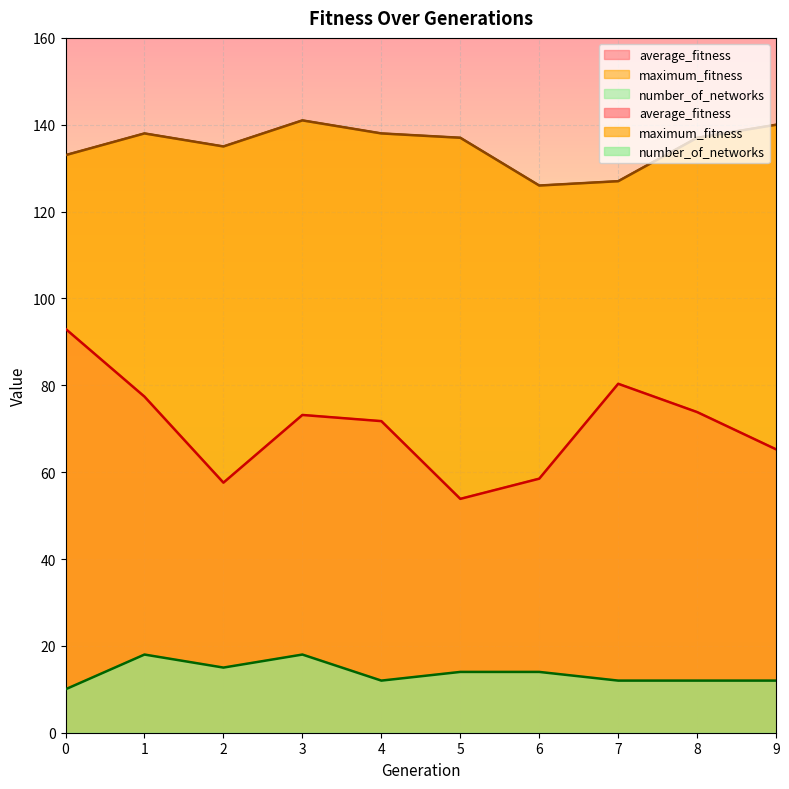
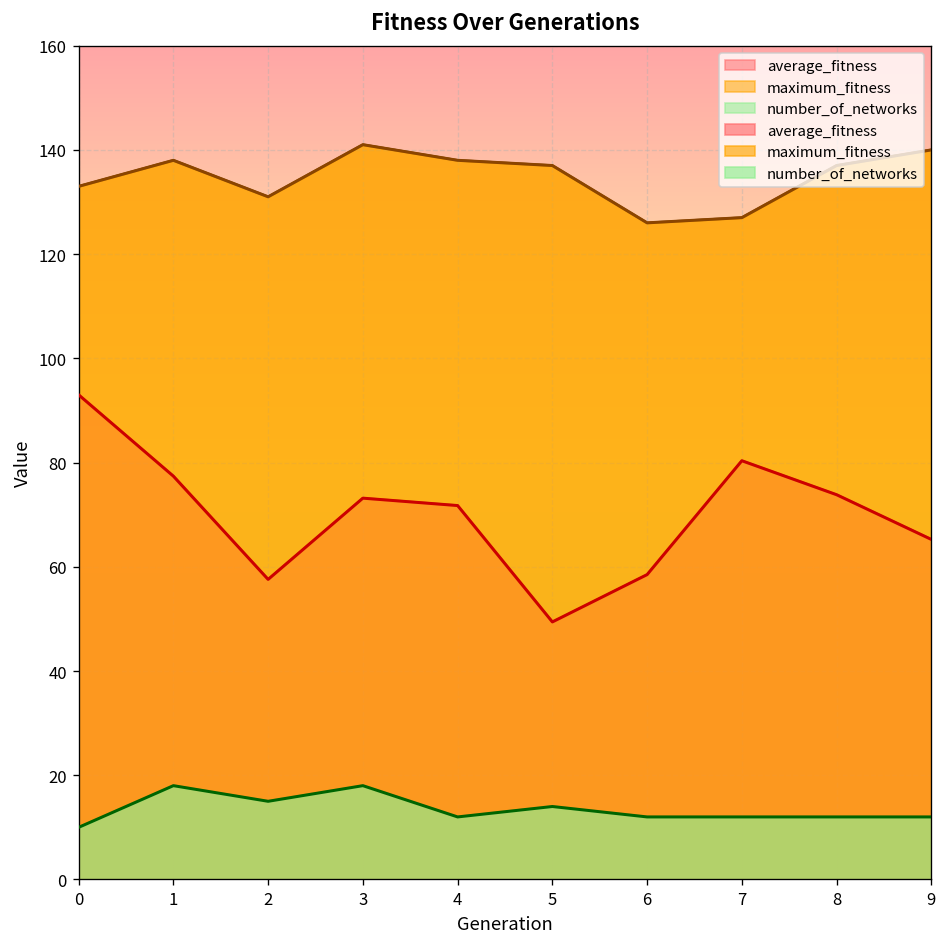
  {
    "average_fitness": {
      "0": 93,
      "1": 77,
      "2": 58,
      "3": 73,
      "4": 72,
-     "5": 54,
+     "5": 49,
      "6": 59,
      "7": 80,
      "8": 74,
      "9": 65
    },
    "maximum_fitness": {
      "0": 133,
      "1": 138,
-     "2": 135,
+     "2": 131,
      "3": 141,
      "4": 138,
      "5": 137,
      "6": 126,
      "7": 127,
      "9": 140
    },
    "number_of_networks": {
      "0": 10,
      "1": 18,
      "2": 15,
      "3": 18,
      "4": 12,
      "5": 14,
-     "6": 14,
+     "6": 12,
      "7": 12,
      "8": 12,
      "9": 12
    }
  }
